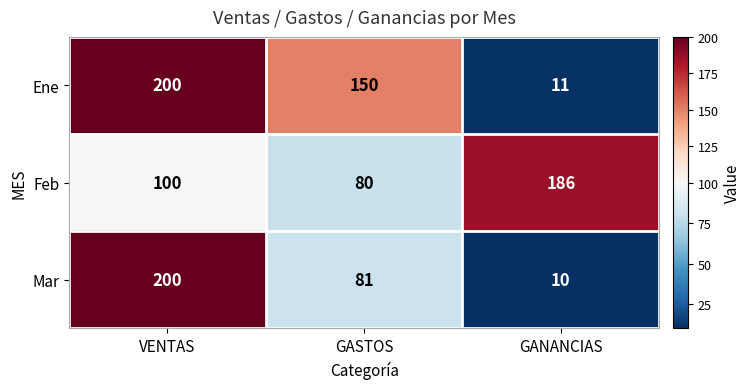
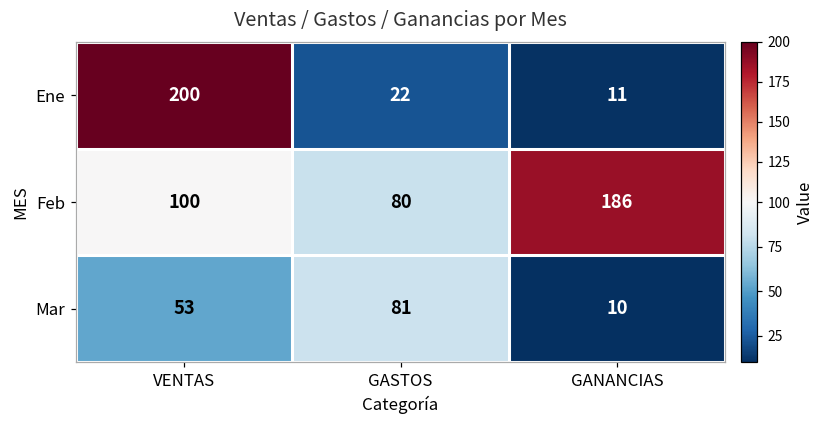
  {
    "Ene": {
      "VENTAS": 200,
-     "GASTOS": 150,
+     "GASTOS": 22,
      "GANANCIAS": 11
    },
    "Feb": {
      "VENTAS": 100,
      "GASTOS": 80,
      "GANANCIAS": 186
    },
    "Mar": {
-     "VENTAS": 200,
+     "VENTAS": 53,
      "GASTOS": 81,
      "GANANCIAS": 10
    }
  }
